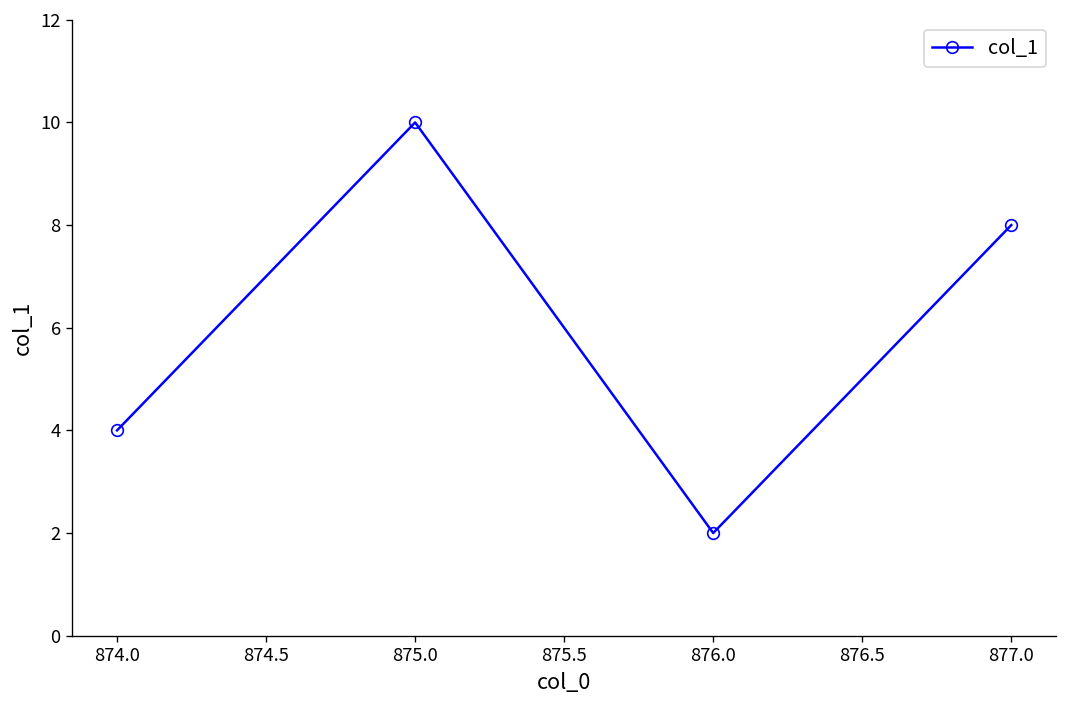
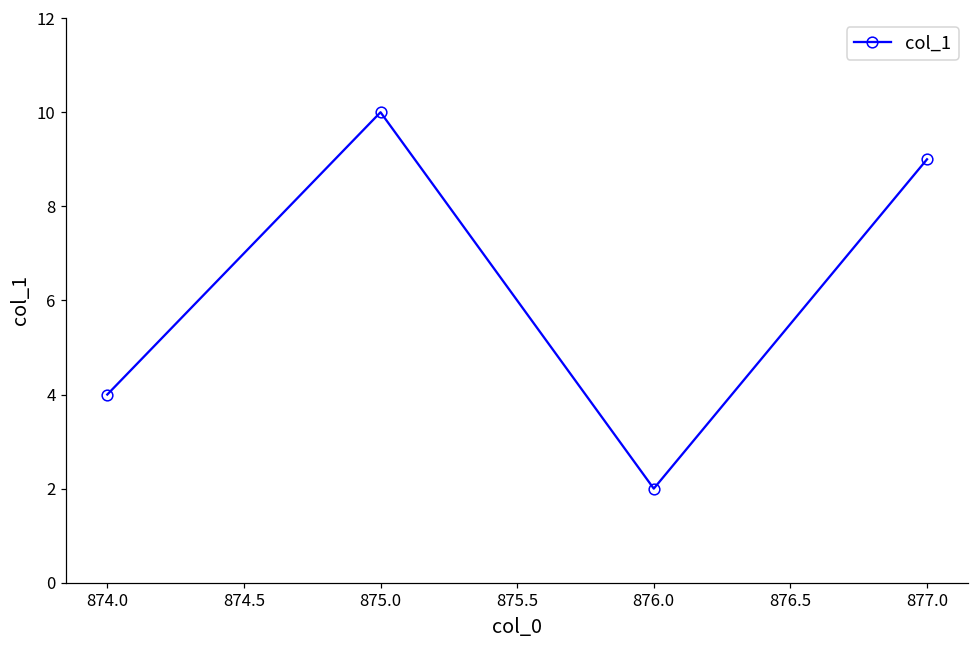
  {
    "874.0": 4,
    "875.0": 10,
    "876.0": 2,
-   "877.0": 8
+   "877.0": 9
  }
